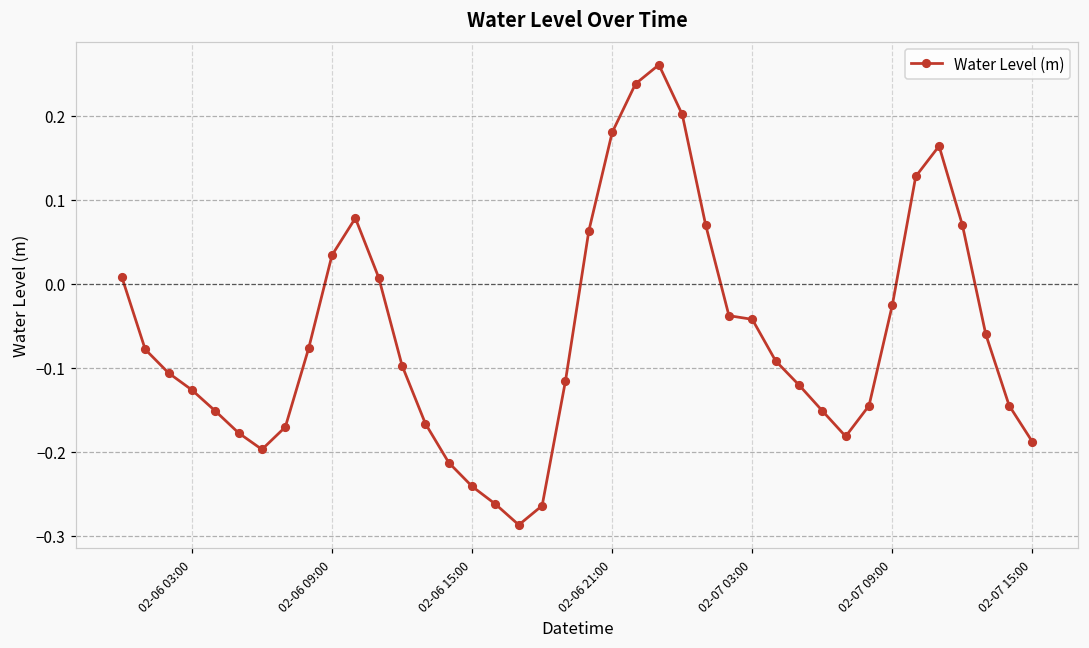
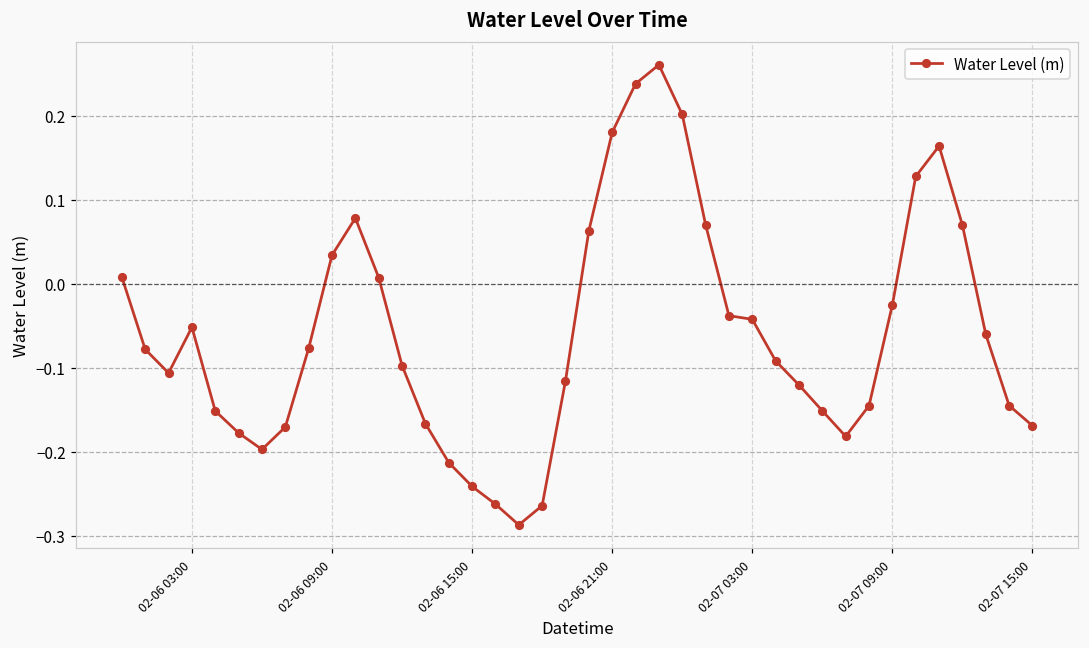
  {
-   "02-06 03:00": -0.13,
+   "02-06 03:00": -0.05,
    "02-06 09:00": 0.03,
    "02-06 15:00": -0.24,
    "02-06 21:00": 0.18,
    "02-07 03:00": -0.04,
    "02-07 09:00": -0.03,
-   "02-07 15:00": -0.19
+   "02-07 15:00": -0.17
  }
